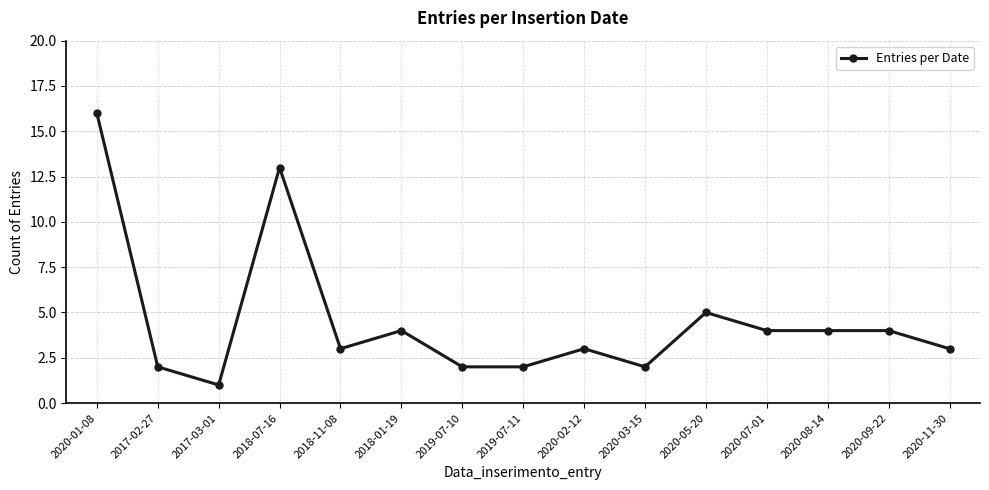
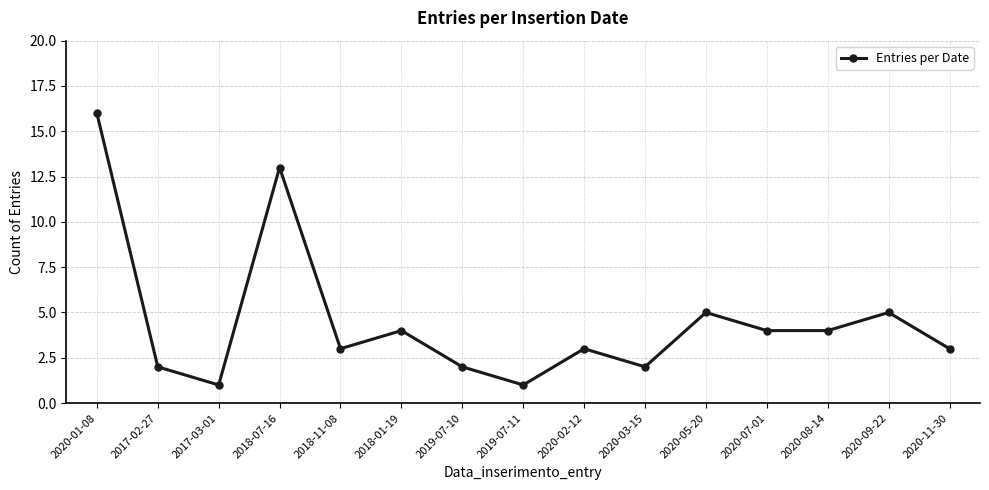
  {
    "2020-01-08": 16,
    "2017-02-27": 2,
    "2017-03-01": 1,
    "2018-07-16": 13,
    "2018-11-08": 3,
    "2018-01-19": 4,
    "2019-07-10": 2,
-   "2019-07-11": 2,
+   "2019-07-11": 1,
    "2020-02-12": 3,
    "2020-03-15": 2,
    "2020-05-20": 5,
    "2020-07-01": 4,
    "2020-08-14": 4,
-   "2020-09-22": 4,
+   "2020-09-22": 5,
    "2020-11-30": 3
  }
